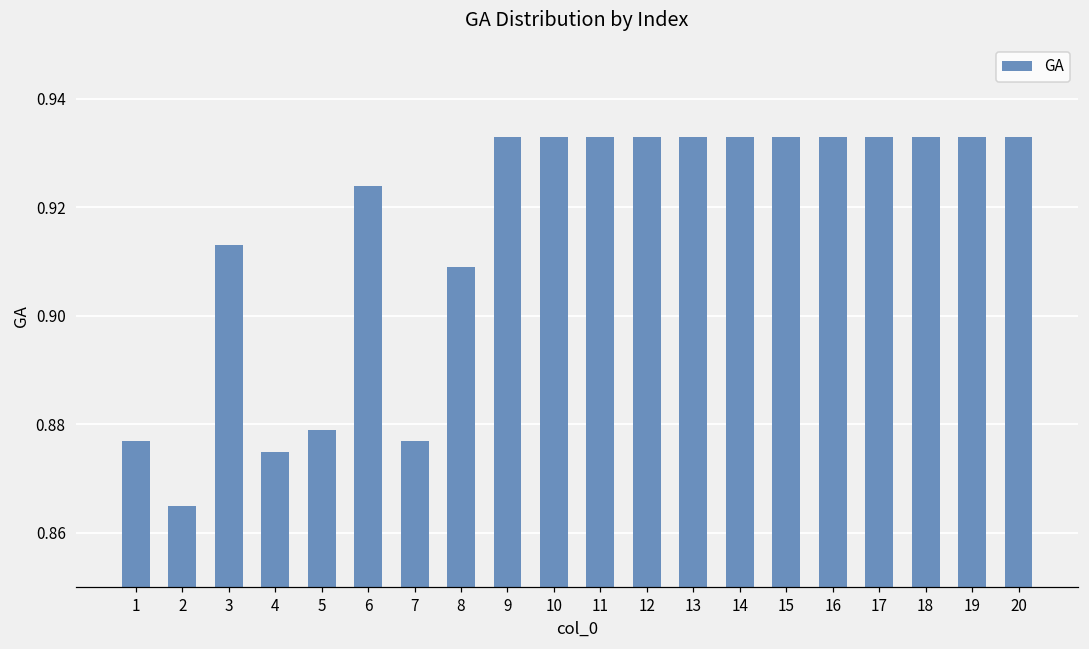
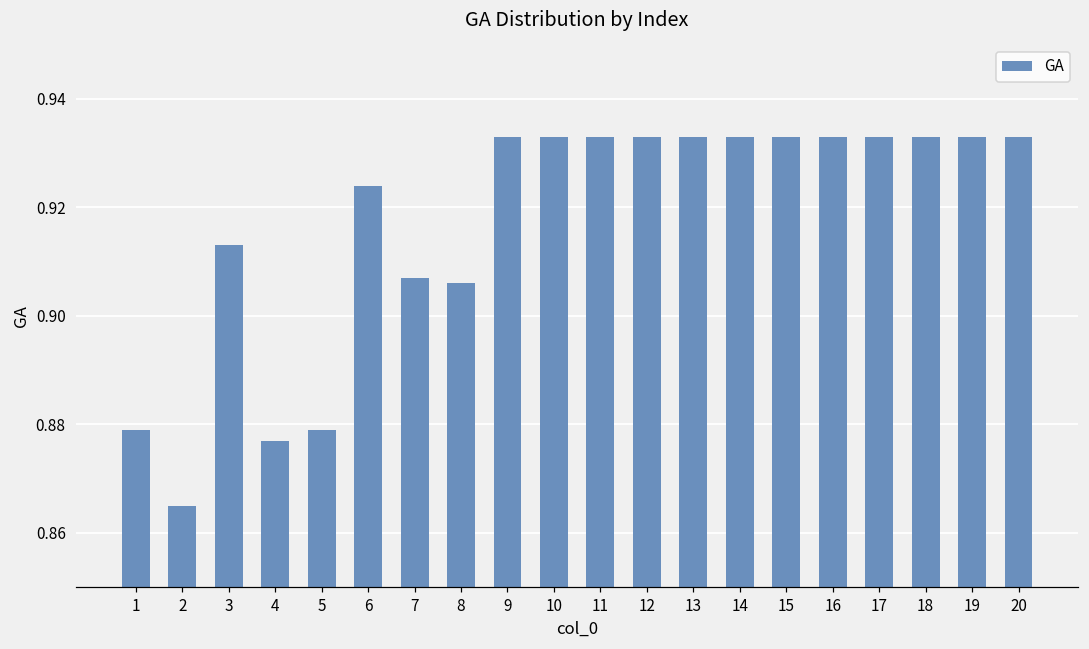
  {
-   "1": 0.877,
+   "1": 0.879,
    "2": 0.865,
    "3": 0.913,
-   "4": 0.875,
+   "4": 0.877,
    "5": 0.879,
    "6": 0.924,
-   "7": 0.877,
-   "8": 0.909,
+   "7": 0.907,
+   "8": 0.906,
    "9": 0.933,
    "10": 0.933,
    "11": 0.933,
    "12": 0.933,
    "13": 0.933,
    "14": 0.933,
    "15": 0.933,
    "16": 0.933,
    "17": 0.933,
    "18": 0.933,
    "19": 0.933,
    "20": 0.933
  }
